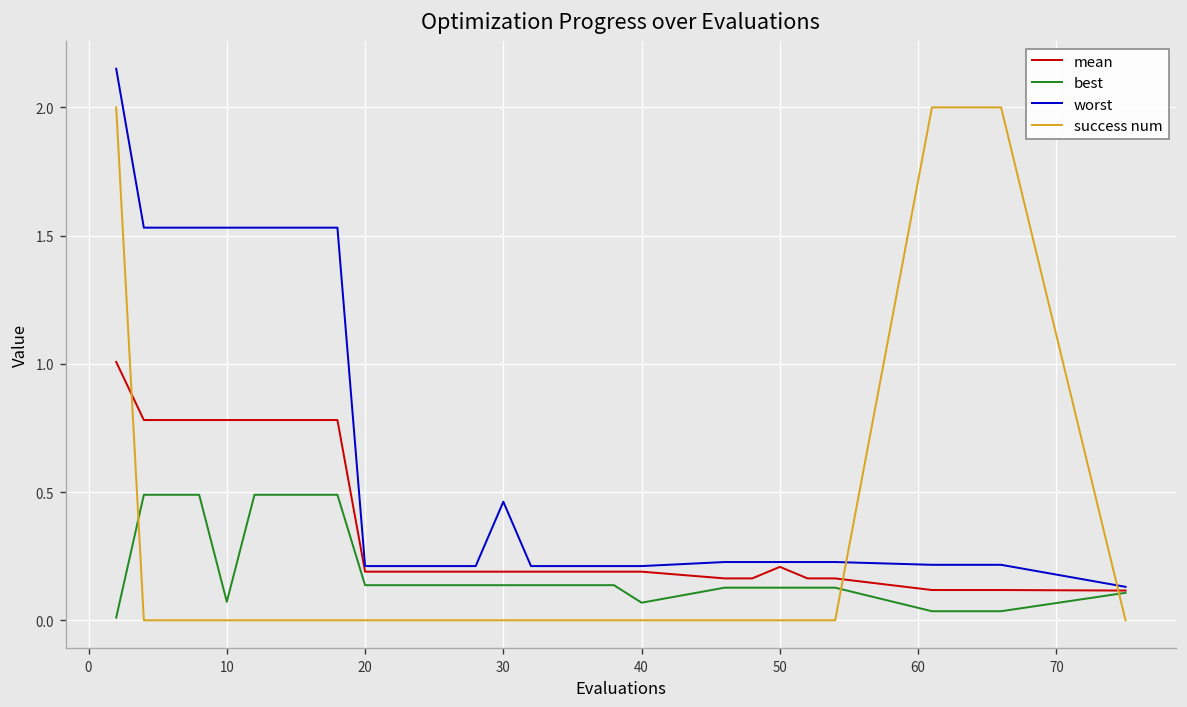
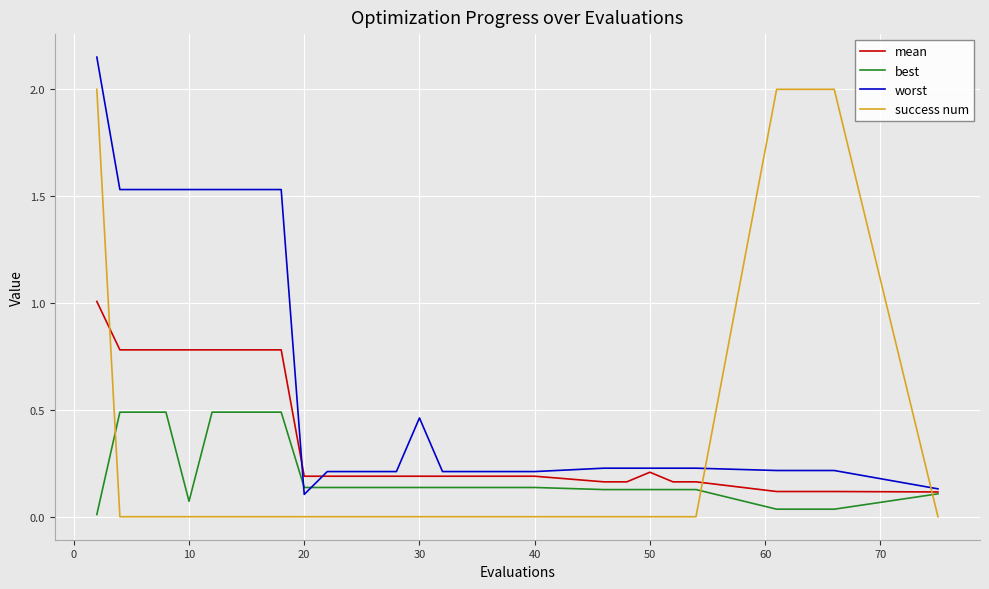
  {
    "mean": {
      "10": 0.78,
      "20": 0.19,
      "30": 0.19,
      "40": 0.19,
      "50": 0.21
    },
    "best": {
      "10": 0.07,
      "20": 0.14,
      "30": 0.14,
-     "40": 0.07,
+     "40": 0.14,
      "50": 0.13
    },
    "worst": {
      "10": 1.53,
-     "20": 0.21,
+     "20": 0.10,
      "30": 0.46,
      "40": 0.21,
      "50": 0.23
    },
    "success num": {
      "10": 0.00,
      "20": 0.00,
      "30": 0.00,
      "40": 0.00,
      "50": 0.00
    }
  }
